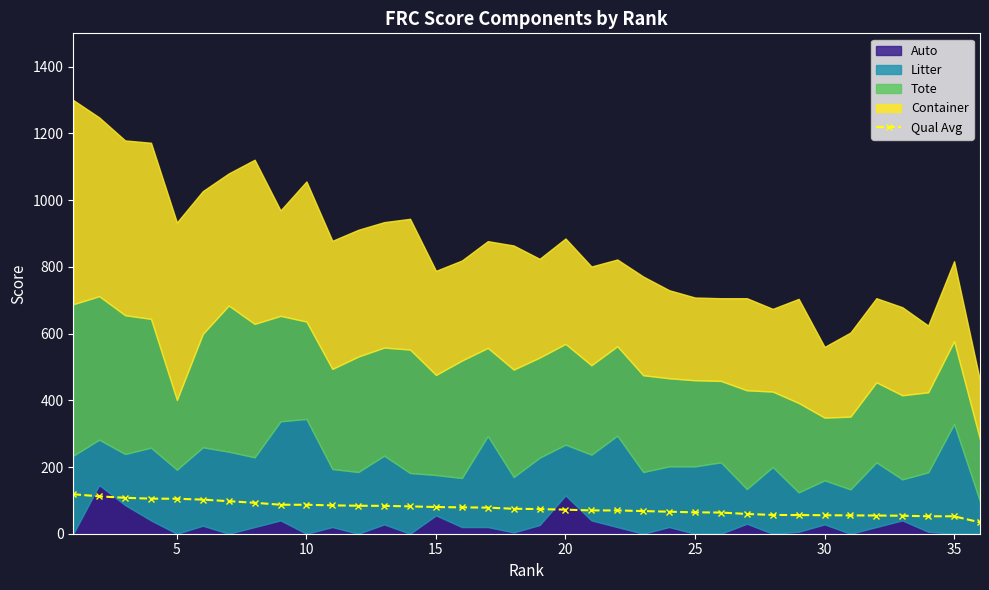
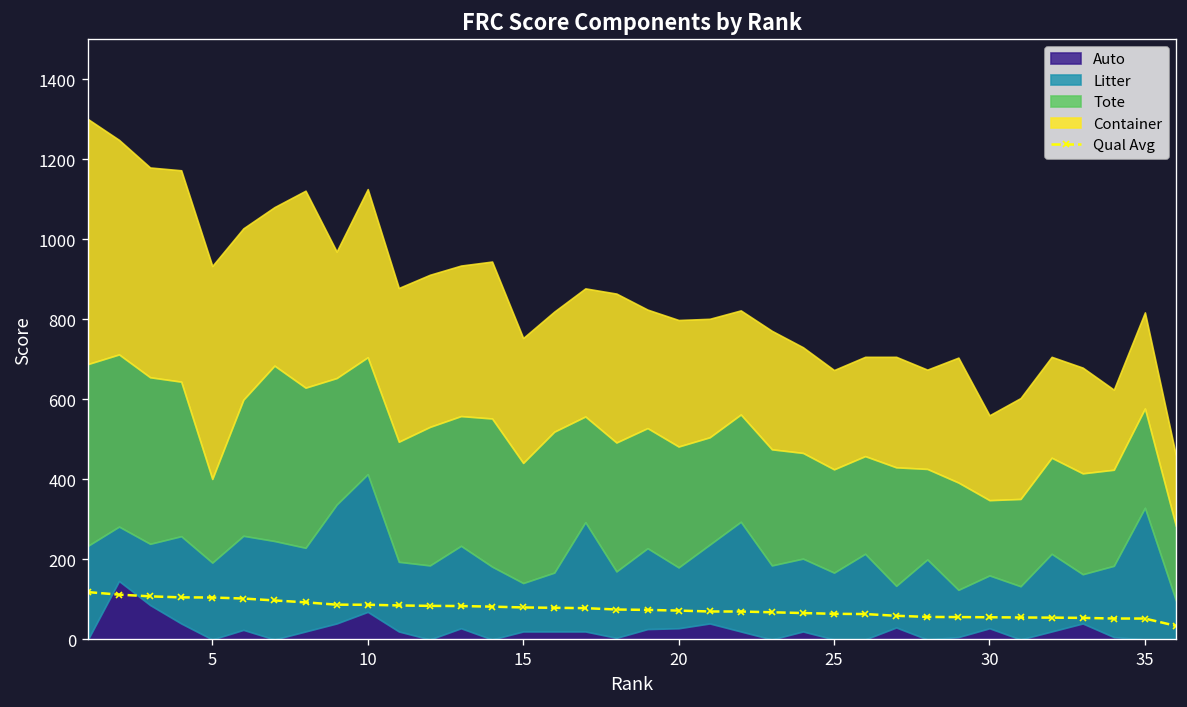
  {
    "Auto": {
      "5": 0,
-     "10": 0,
-     "15": 60,
-     "20": 120,
+     "10": 70,
+     "15": 20,
+     "20": 30,
      "25": 0,
      "30": 30,
      "35": 0
    },
    "Litter": {
      "5": 190,
      "10": 340,
      "15": 120,
      "20": 150,
-     "25": 200,
+     "25": 170,
      "30": 130,
      "35": 330
    },
    "Tote": {
      "5": 210,
      "10": 290,
      "15": 300,
      "20": 300,
      "25": 260,
      "30": 190,
      "35": 250
    }
  }
